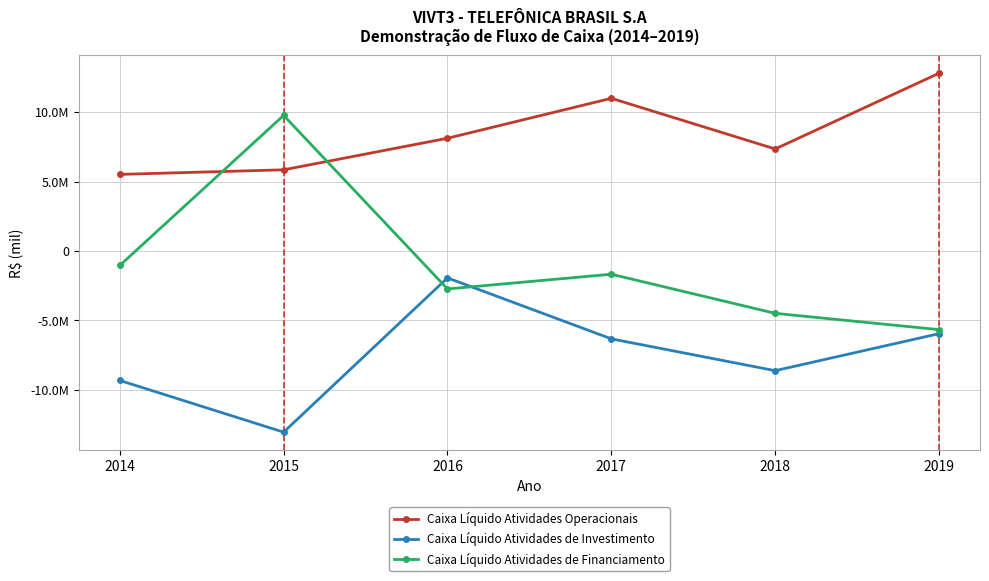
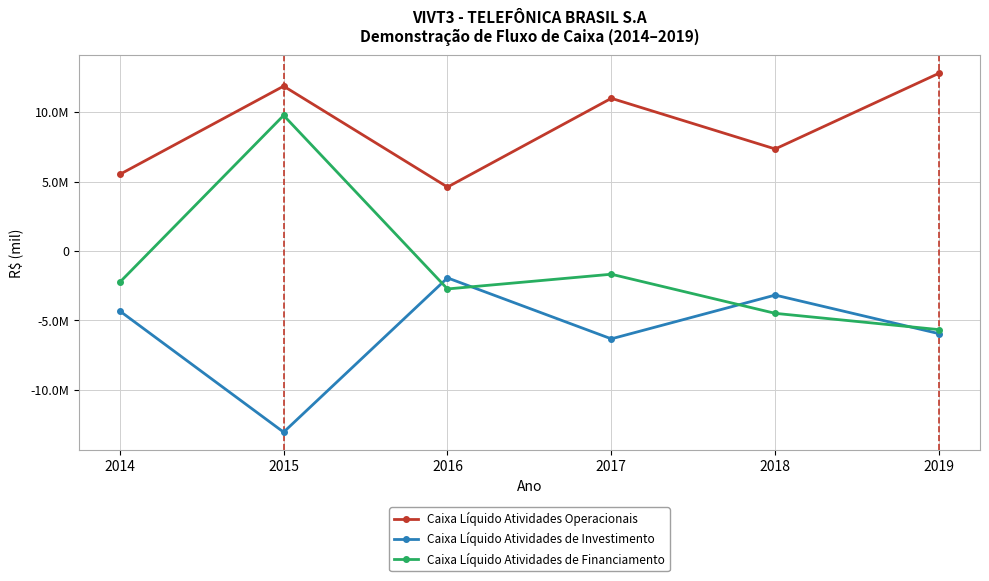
  {
    "Caixa Líquido Atividades Operacionais": {
      "2014": 5500000,
-     "2015": 5800000,
-     "2016": 8100000,
+     "2015": 11900000,
+     "2016": 4600000,
      "2017": 11000000,
      "2018": 7400000,
      "2019": 12800000
    },
    "Caixa Líquido Atividades de Investimento": {
-     "2014": -9300000,
+     "2014": -4300000,
      "2015": -13100000,
      "2016": -1900000,
      "2017": -6300000,
-     "2018": -8600000,
+     "2018": -3200000,
      "2019": -6000000
    },
    "Caixa Líquido Atividades de Financiamento": {
-     "2014": -1000000,
+     "2014": -2300000,
      "2015": 9800000,
      "2016": -2700000,
      "2017": -1700000,
      "2018": -4500000,
      "2019": -5700000
    }
  }
